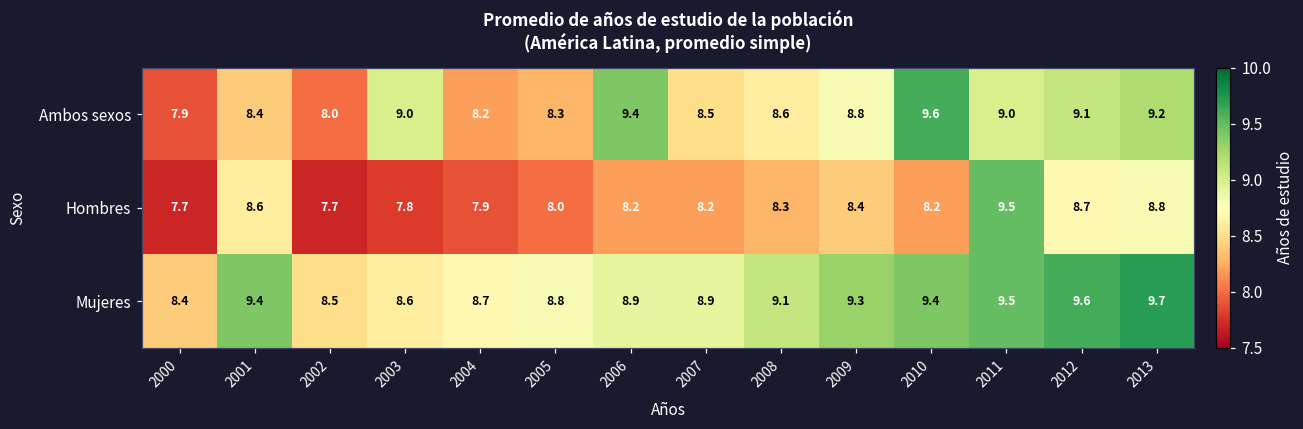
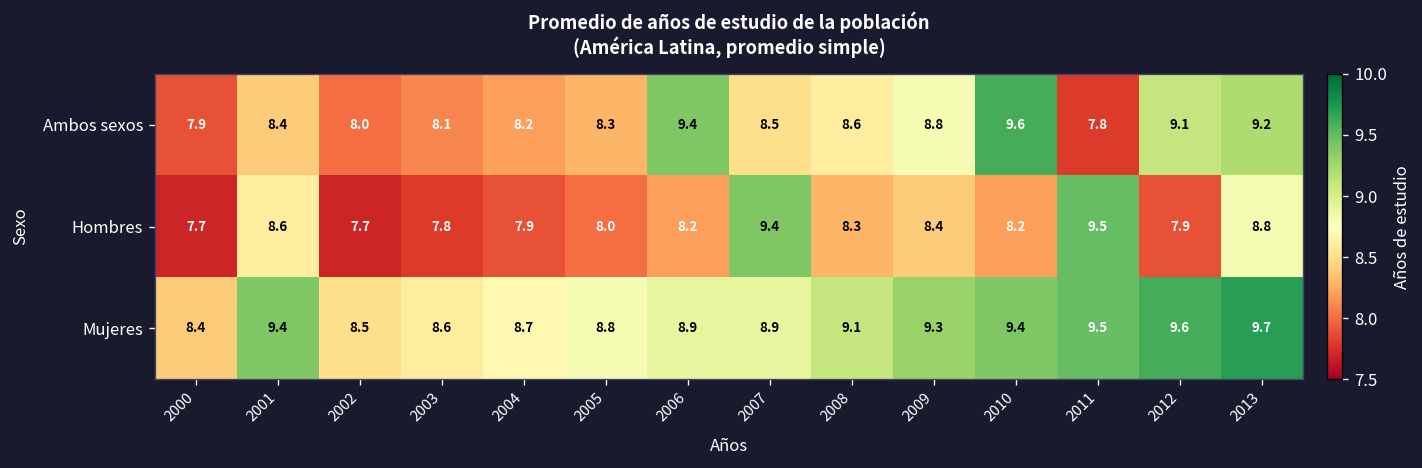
  {
    "Ambos sexos": {
      "2000": 7.9,
      "2001": 8.4,
      "2002": 8.0,
-     "2003": 9.0,
+     "2003": 8.1,
      "2004": 8.2,
      "2005": 8.3,
      "2006": 9.4,
      "2007": 8.5,
      "2008": 8.6,
      "2009": 8.8,
      "2010": 9.6,
-     "2011": 9.0,
+     "2011": 7.8,
      "2012": 9.1,
      "2013": 9.2
    },
    "Hombres": {
      "2000": 7.7,
      "2001": 8.6,
      "2002": 7.7,
      "2003": 7.8,
      "2004": 7.9,
      "2005": 8.0,
      "2006": 8.2,
-     "2007": 8.2,
+     "2007": 9.4,
      "2008": 8.3,
      "2009": 8.4,
      "2010": 8.2,
      "2011": 9.5,
-     "2012": 8.7,
+     "2012": 7.9,
      "2013": 8.8
    },
    "Mujeres": {
      "2000": 8.4,
      "2001": 9.4,
      "2002": 8.5,
      "2003": 8.6,
      "2004": 8.7,
      "2005": 8.8,
      "2006": 8.9,
      "2007": 8.9,
      "2008": 9.1,
      "2009": 9.3,
      "2010": 9.4,
      "2011": 9.5,
      "2012": 9.6,
      "2013": 9.7
    }
  }
